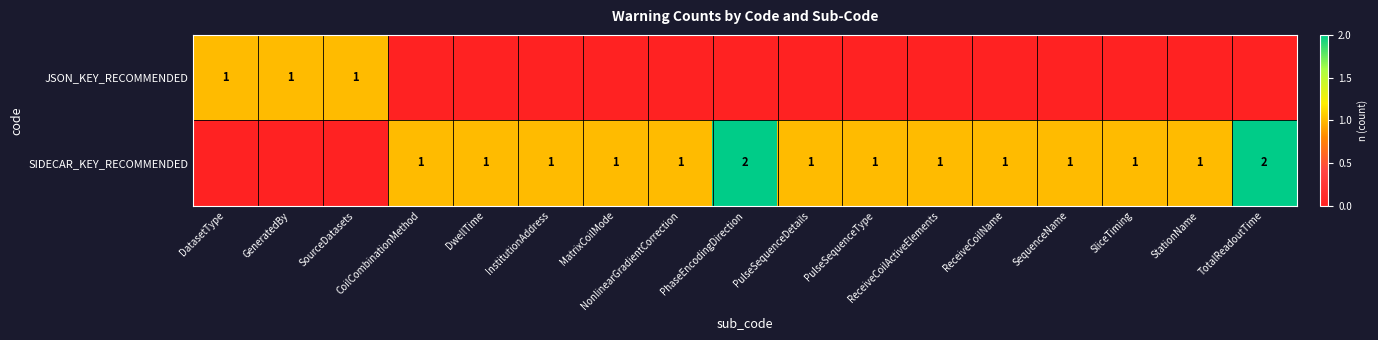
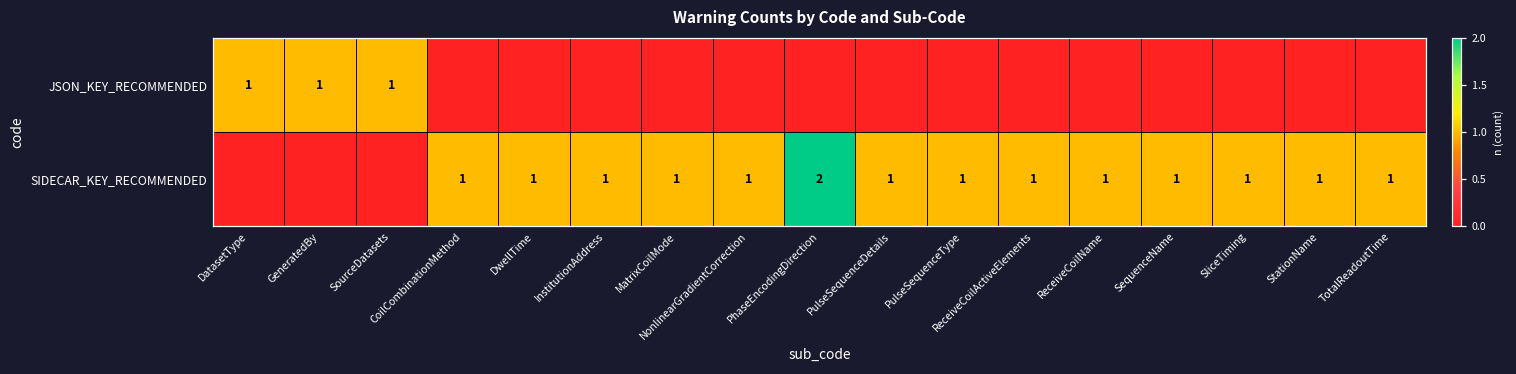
  {
    "JSON_KEY_RECOMMENDED": {
      "DatasetType": 1,
      "GeneratedBy": 1,
      "SourceDatasets": 1
    },
    "SIDECAR_KEY_RECOMMENDED": {
      "CoilCombinationMethod": 1,
      "DwellTime": 1,
      "InstitutionAddress": 1,
      "MatrixCoilMode": 1,
      "NonlinearGradientCorrection": 1,
      "PhaseEncodingDirection": 2,
      "PulseSequenceDetails": 1,
      "PulseSequenceType": 1,
      "ReceiveCoilActiveElements": 1,
      "ReceiveCoilName": 1,
      "SequenceName": 1,
      "SliceTiming": 1,
      "StationName": 1,
-     "TotalReadoutTime": 2
+     "TotalReadoutTime": 1
    }
  }
